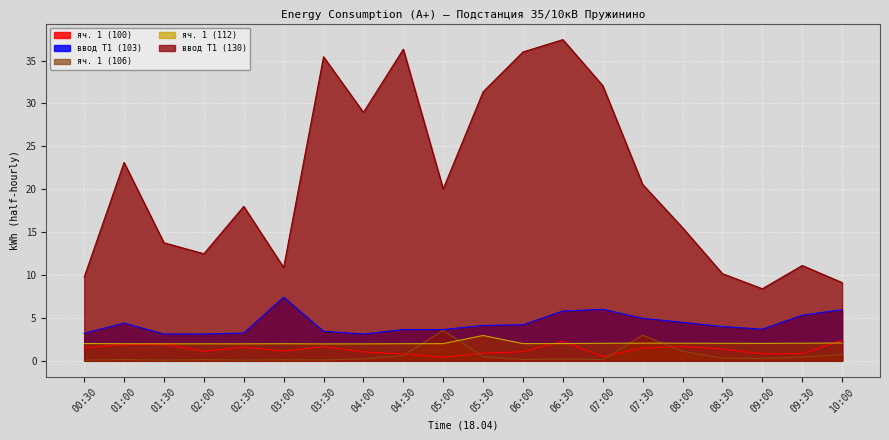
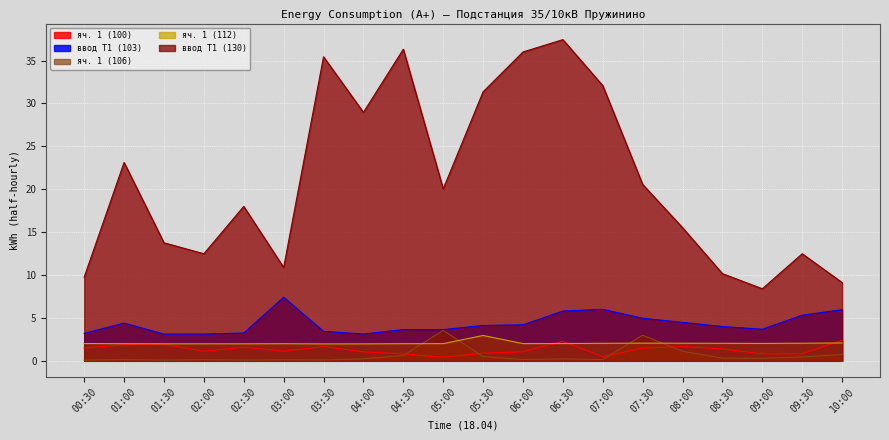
  {
    "яч. 1 (100)": {
      "00:30": 1,
      "02:00": 1,
      "02:30": 2,
      "03:00": 1,
      "03:30": 2,
      "04:00": 1,
      "05:00": 0,
      "05:30": 1,
      "06:00": 1,
      "07:00": 0,
      "07:30": 1,
      "08:00": 2,
      "08:30": 1,
      "09:00": 1,
      "09:30": 1,
      "10:00": 2
    },
    "ввод Т1 (103)": {
      "00:30": 3,
      "01:00": 4,
      "01:30": 3,
      "02:00": 3,
      "02:30": 3,
      "03:00": 7,
      "03:30": 3,
      "04:00": 3,
      "04:30": 4,
      "05:30": 4,
      "06:00": 4,
      "06:30": 6,
      "07:00": 6,
      "07:30": 5,
      "08:00": 4,
      "08:30": 4,
      "09:00": 4,
      "09:30": 5,
      "10:00": 6
    },
    "яч. 1 (106)": {
      "00:30": 0,
      "01:00": 0,
      "01:30": 0,
      "02:00": 0,
      "02:30": 0,
      "03:00": 0,
      "03:30": 0,
      "04:00": 0,
      "05:30": 1,
      "06:00": 0,
      "06:30": 0,
      "07:00": 0,
      "07:30": 3,
      "08:00": 1,
      "08:30": 0,
      "09:00": 0,
      "09:30": 0,
      "10:00": 1
    },
    "яч. 1 (112)": {
      "00:30": 2,
      "02:00": 2,
      "02:30": 2,
      "03:00": 2,
      "03:30": 2,
      "04:00": 2,
      "04:30": 2,
      "05:00": 2,
      "05:30": 3,
      "06:00": 2,
      "07:00": 2,
      "07:30": 2,
      "08:00": 2,
      "08:30": 2,
      "09:00": 2,
      "09:30": 2,
      "10:00": 2
    },
    "ввод Т1 (130)": {
      "00:30": 10,
      "01:00": 23,
      "01:30": 14,
      "02:00": 12,
      "02:30": 18,
      "03:00": 11,
      "03:30": 35,
      "04:00": 29,
      "04:30": 36,
      "05:00": 20,
      "05:30": 31,
      "06:00": 36,
      "06:30": 37,
      "07:00": 32,
      "07:30": 21,
      "08:00": 16,
      "08:30": 10,
      "09:00": 8,
-     "09:30": 11,
+     "09:30": 12,
      "10:00": 9
    }
  }
